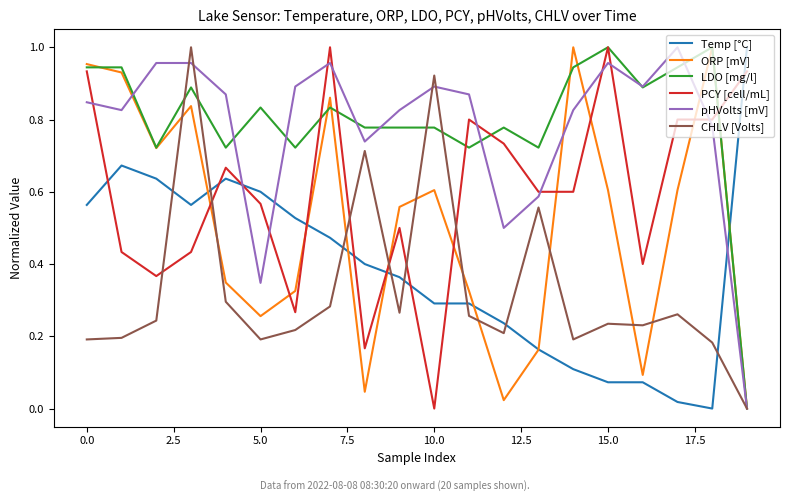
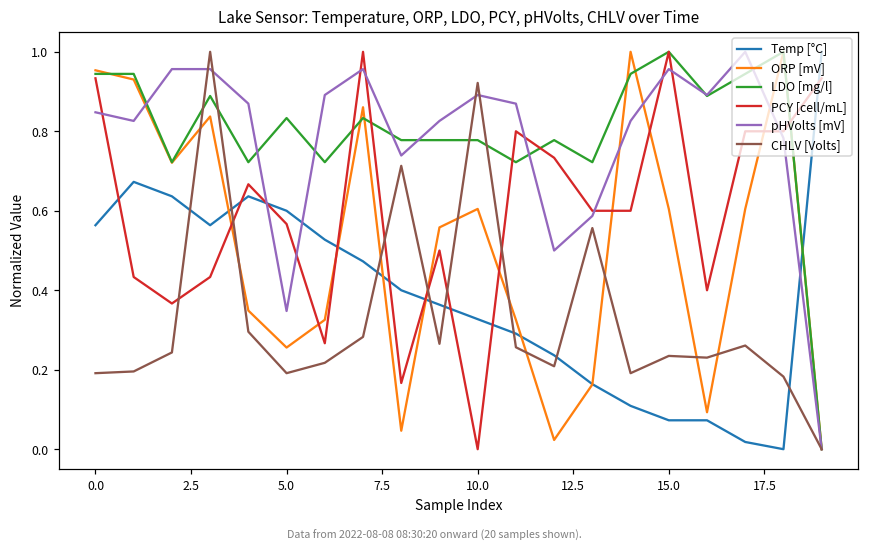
  {
    "Temp [°C]": {
      "0.0": 0.56,
      "5.0": 0.60,
-     "10.0": 0.29,
+     "10.0": 0.33,
      "15.0": 0.07
    },
    "ORP [mV]": {
      "0.0": 0.95,
      "5.0": 0.26,
      "10.0": 0.60,
      "15.0": 0.60
    },
    "LDO [mg/l]": {
      "0.0": 0.94,
      "5.0": 0.83,
      "10.0": 0.78
    },
    "PCY [cell/mL]": {
      "0.0": 0.93,
      "5.0": 0.57,
      "10.0": 0.00
    },
    "pHVolts [mV]": {
      "0.0": 0.85,
      "5.0": 0.35,
      "10.0": 0.89,
      "15.0": 0.96
    },
    "CHLV [Volts]": {
      "0.0": 0.19,
      "5.0": 0.19,
      "10.0": 0.92,
      "15.0": 0.23
    }
  }
